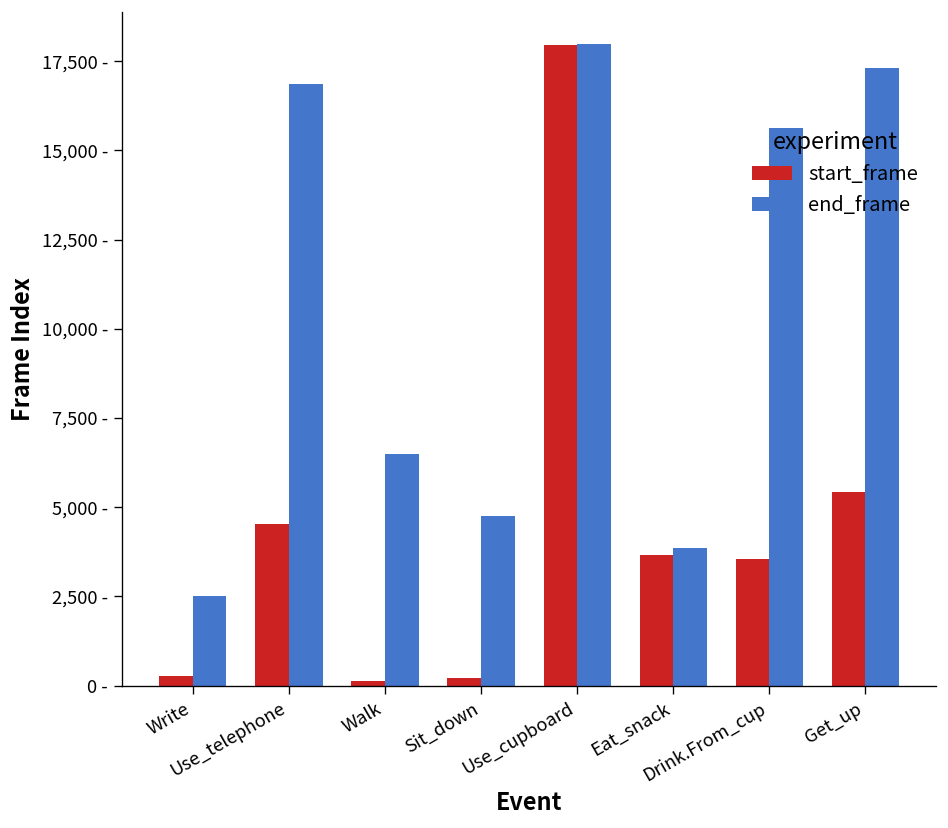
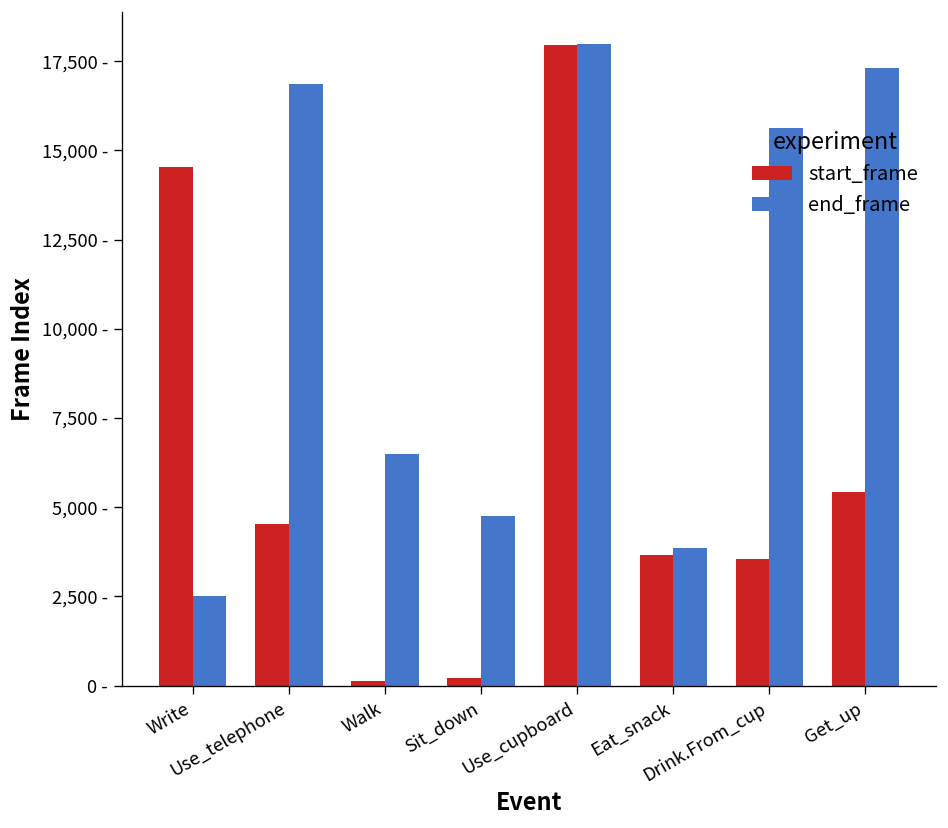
  {
    "start_frame": {
-     "Write": "300 -",
+     "Write": "14,500 -",
      "Use_telephone": "4,500 -",
      "Walk": "100 -",
      "Sit_down": "200 -",
      "Use_cupboard": "17,900 -",
      "Eat_snack": "3,600 -",
      "Drink.From_cup": "3,500 -",
      "Get_up": "5,400 -"
    },
    "end_frame": {
      "Write": "2,500 -",
      "Use_telephone": "16,900 -",
      "Walk": "6,500 -",
      "Sit_down": "4,800 -",
      "Use_cupboard": "18,000 -",
      "Eat_snack": "3,900 -",
      "Drink.From_cup": "15,600 -",
      "Get_up": "17,300 -"
    }
  }
